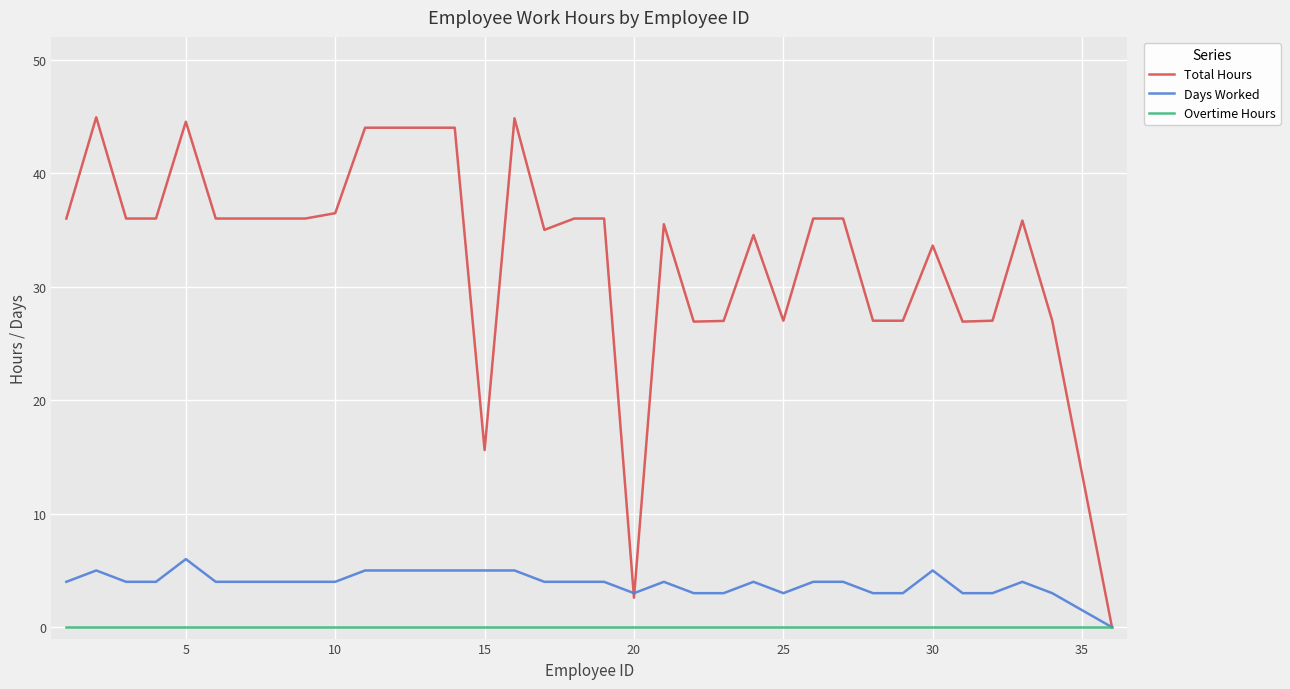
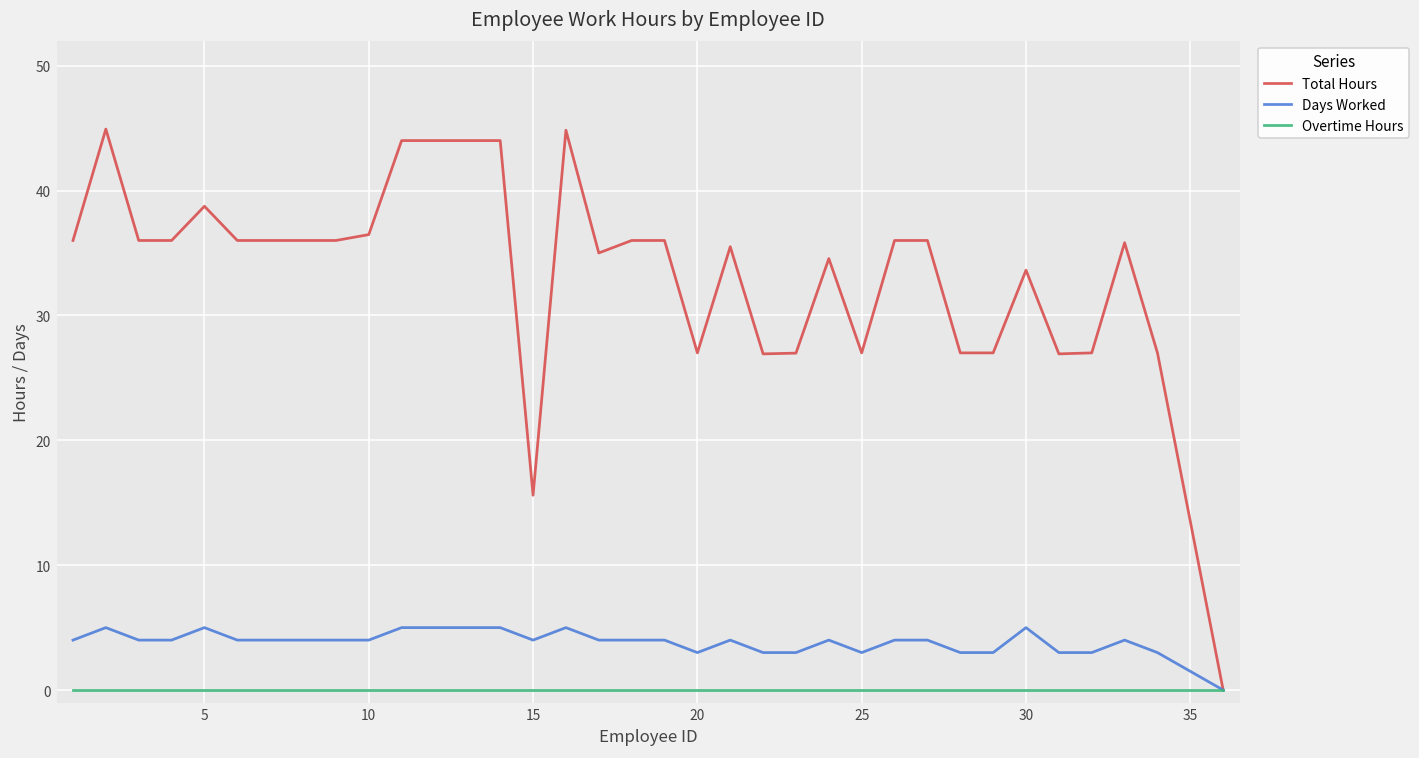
  {
    "Total Hours": {
-     "5": 44.5,
+     "5": 38.7,
      "10": 36.5,
      "15": 15.6,
-     "20": 2.6,
+     "20": 27.0,
      "25": 27.0,
      "30": 33.6
    },
    "Days Worked": {
-     "5": 6,
+     "5": 5,
      "10": 4,
-     "15": 5,
+     "15": 4,
      "20": 3,
      "25": 3,
      "30": 5
    },
    "Overtime Hours": {
      "5": 0.0,
      "10": 0.0,
      "15": 0.0,
      "20": 0.0,
      "25": 0.0,
      "30": 0.0
    }
  }
